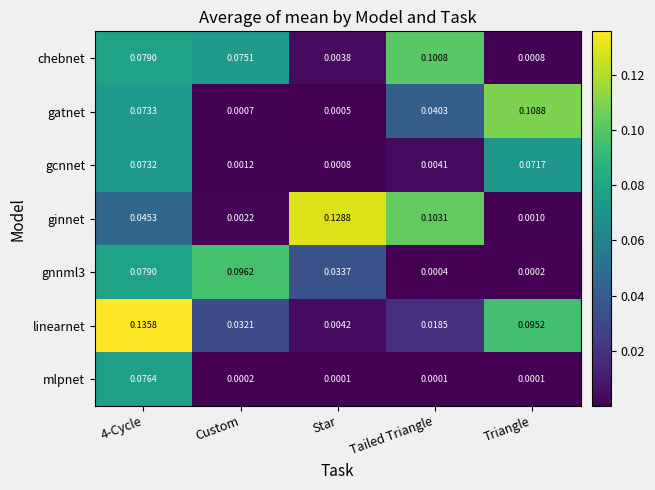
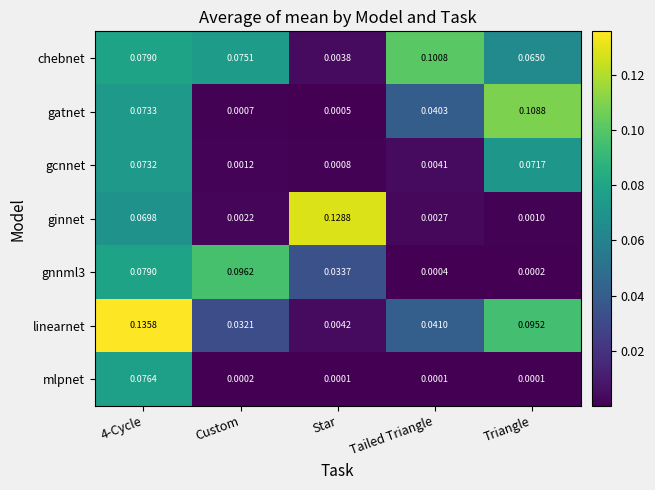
  {
    "chebnet": {
      "4-Cycle": 0.0790,
      "Custom": 0.0751,
      "Star": 0.0038,
      "Tailed Triangle": 0.1008,
-     "Triangle": 0.0008
+     "Triangle": 0.0650
    },
    "gatnet": {
      "4-Cycle": 0.0733,
      "Custom": 0.0007,
      "Star": 0.0005,
      "Tailed Triangle": 0.0403,
      "Triangle": 0.1088
    },
    "gcnnet": {
      "4-Cycle": 0.0732,
      "Custom": 0.0012,
      "Star": 0.0008,
      "Tailed Triangle": 0.0041,
      "Triangle": 0.0717
    },
    "ginnet": {
-     "4-Cycle": 0.0453,
+     "4-Cycle": 0.0698,
      "Custom": 0.0022,
      "Star": 0.1288,
-     "Tailed Triangle": 0.1031,
+     "Tailed Triangle": 0.0027,
      "Triangle": 0.0010
    },
    "gnnml3": {
      "4-Cycle": 0.0790,
      "Custom": 0.0962,
      "Star": 0.0337,
      "Tailed Triangle": 0.0004,
      "Triangle": 0.0002
    },
    "linearnet": {
      "4-Cycle": 0.1358,
      "Custom": 0.0321,
      "Star": 0.0042,
-     "Tailed Triangle": 0.0185,
+     "Tailed Triangle": 0.0410,
      "Triangle": 0.0952
    },
    "mlpnet": {
      "4-Cycle": 0.0764,
      "Custom": 0.0002,
      "Star": 0.0001,
      "Tailed Triangle": 0.0001,
      "Triangle": 0.0001
    }
  }
